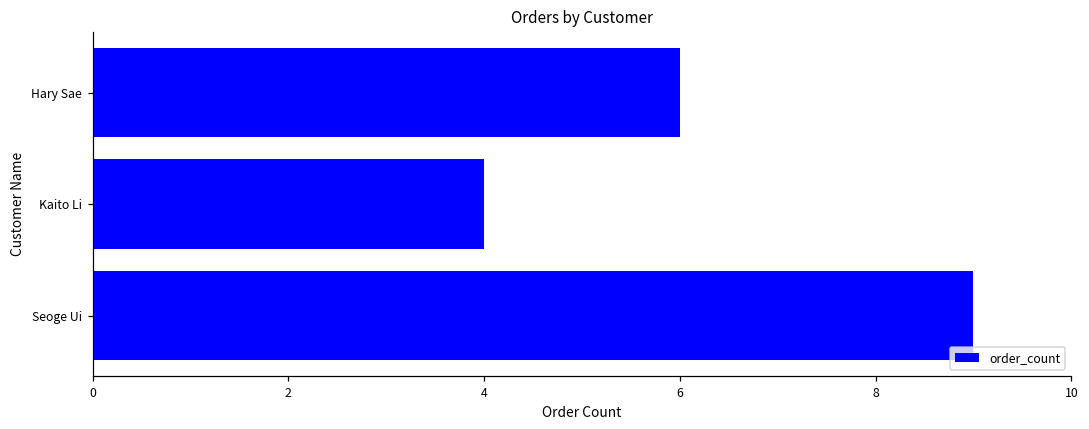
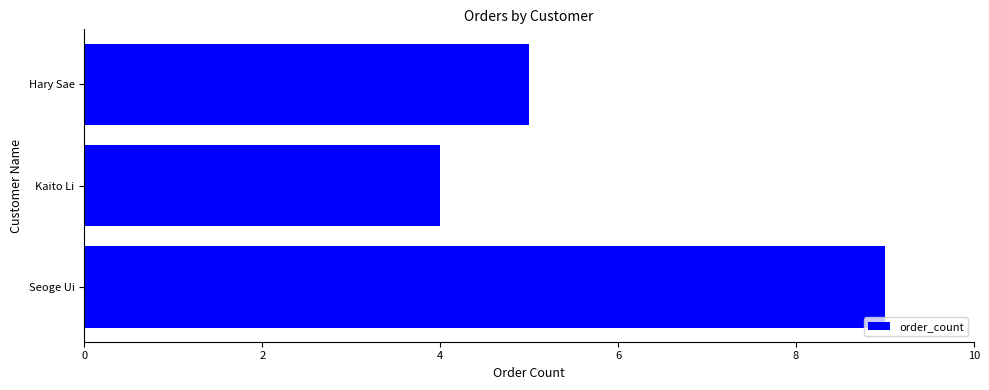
  {
-   "Hary Sae": 6,
+   "Hary Sae": 5,
    "Kaito Li": 4,
    "Seoge Ui": 9
  }
